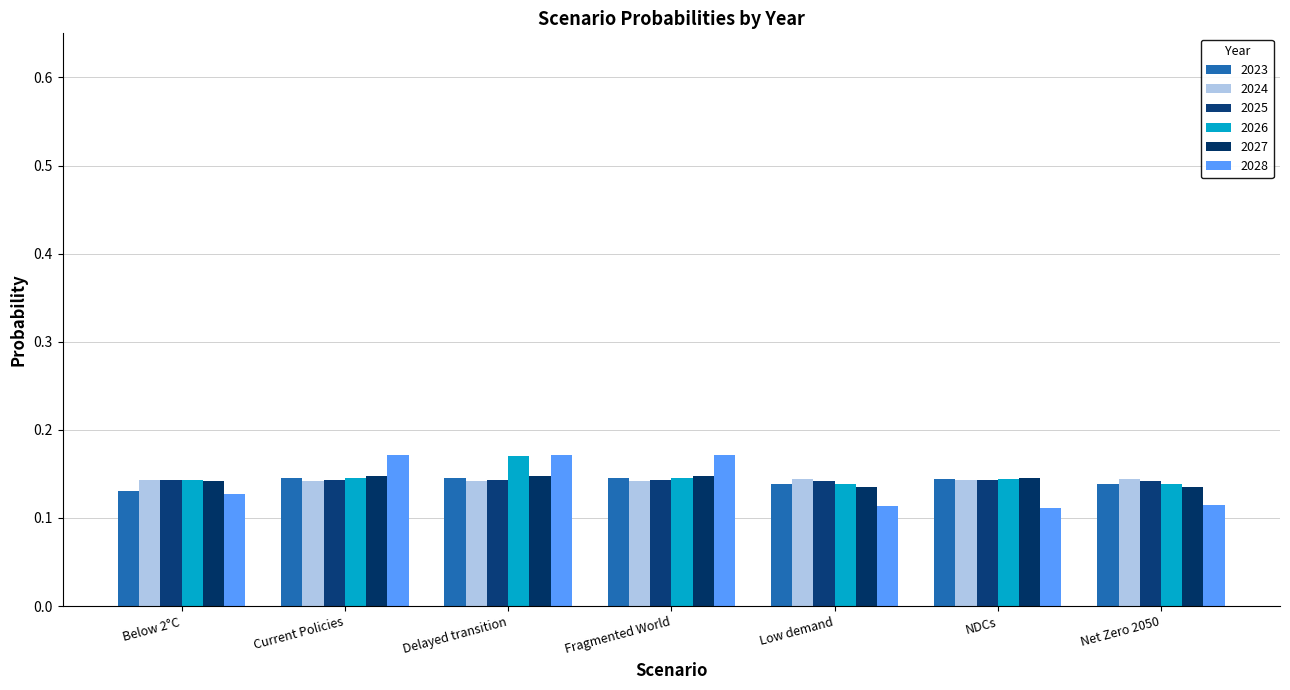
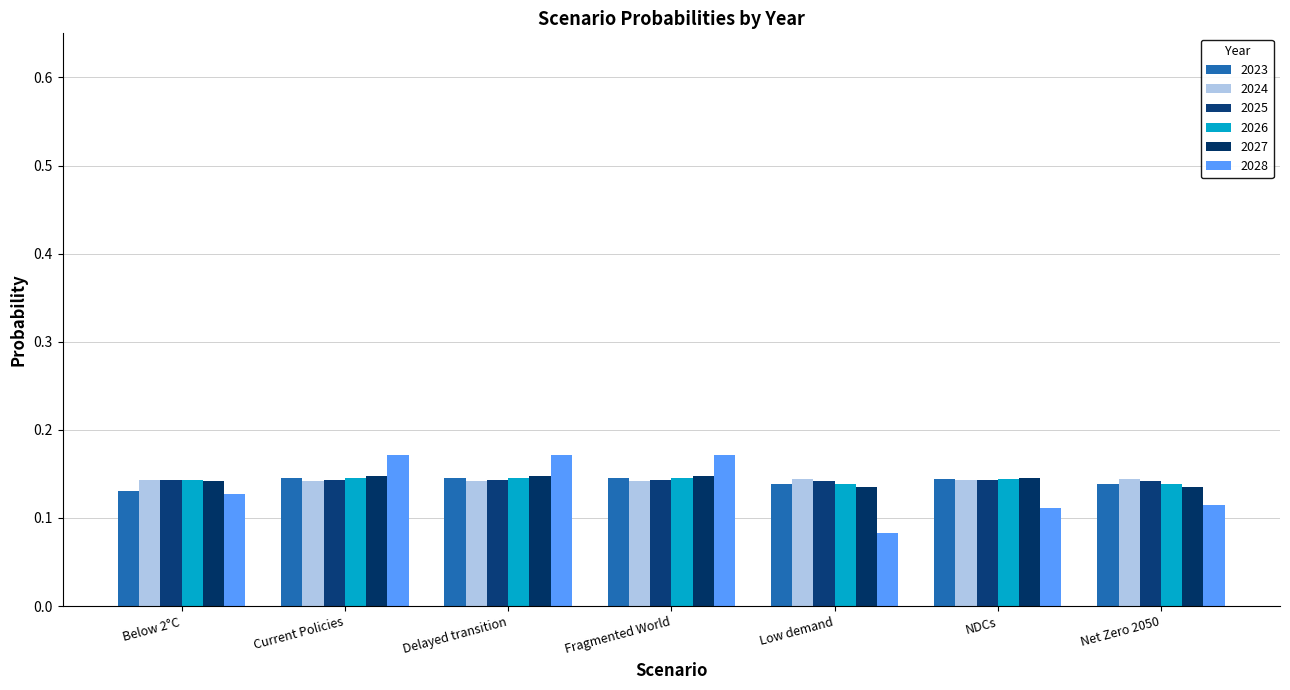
  {
    "2023": {
      "Below 2°C": 0.13,
      "Current Policies": 0.15,
      "Delayed transition": 0.15,
      "Fragmented World": 0.15,
      "Low demand": 0.14,
      "NDCs": 0.14,
      "Net Zero 2050": 0.14
    },
    "2024": {
      "Below 2°C": 0.14,
      "Current Policies": 0.14,
      "Delayed transition": 0.14,
      "Fragmented World": 0.14,
      "Low demand": 0.14,
      "NDCs": 0.14,
      "Net Zero 2050": 0.14
    },
    "2026": {
      "Below 2°C": 0.14,
      "Current Policies": 0.15,
-     "Delayed transition": 0.17,
+     "Delayed transition": 0.15,
      "Fragmented World": 0.15,
      "Low demand": 0.14,
      "NDCs": 0.14,
      "Net Zero 2050": 0.14
    },
    "2028": {
      "Below 2°C": 0.13,
      "Current Policies": 0.17,
      "Delayed transition": 0.17,
      "Fragmented World": 0.17,
-     "Low demand": 0.11,
+     "Low demand": 0.08,
      "NDCs": 0.11,
      "Net Zero 2050": 0.11
    }
  }
